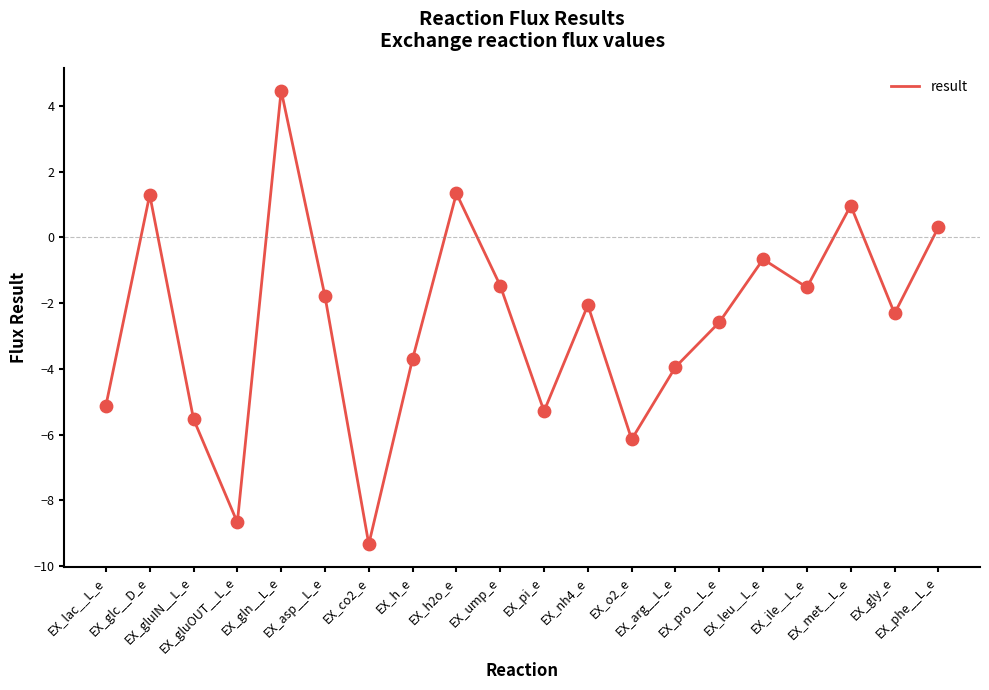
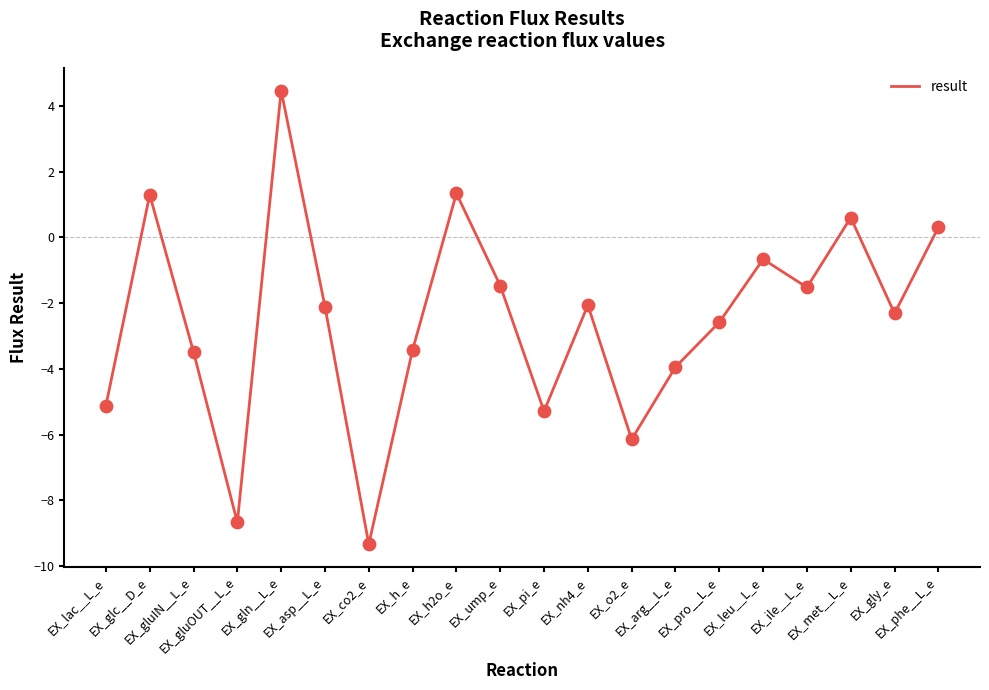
  {
    "EX_lac__L_e": -5.1,
    "EX_glc__D_e": 1.3,
-   "EX_gluIN__L_e": -5.5,
+   "EX_gluIN__L_e": -3.5,
    "EX_gluOUT__L_e": -8.7,
    "EX_gln__L_e": 4.5,
-   "EX_asp__L_e": -1.8,
+   "EX_asp__L_e": -2.1,
    "EX_co2_e": -9.3,
-   "EX_h_e": -3.7,
+   "EX_h_e": -3.4,
    "EX_h2o_e": 1.3,
    "EX_ump_e": -1.5,
    "EX_pi_e": -5.3,
    "EX_nh4_e": -2.1,
    "EX_o2_e": -6.1,
    "EX_arg__L_e": -3.9,
    "EX_pro__L_e": -2.6,
    "EX_leu__L_e": -0.7,
    "EX_ile__L_e": -1.5,
-   "EX_met__L_e": 1.0,
+   "EX_met__L_e": 0.6,
    "EX_gly_e": -2.3,
    "EX_phe__L_e": 0.3
  }
